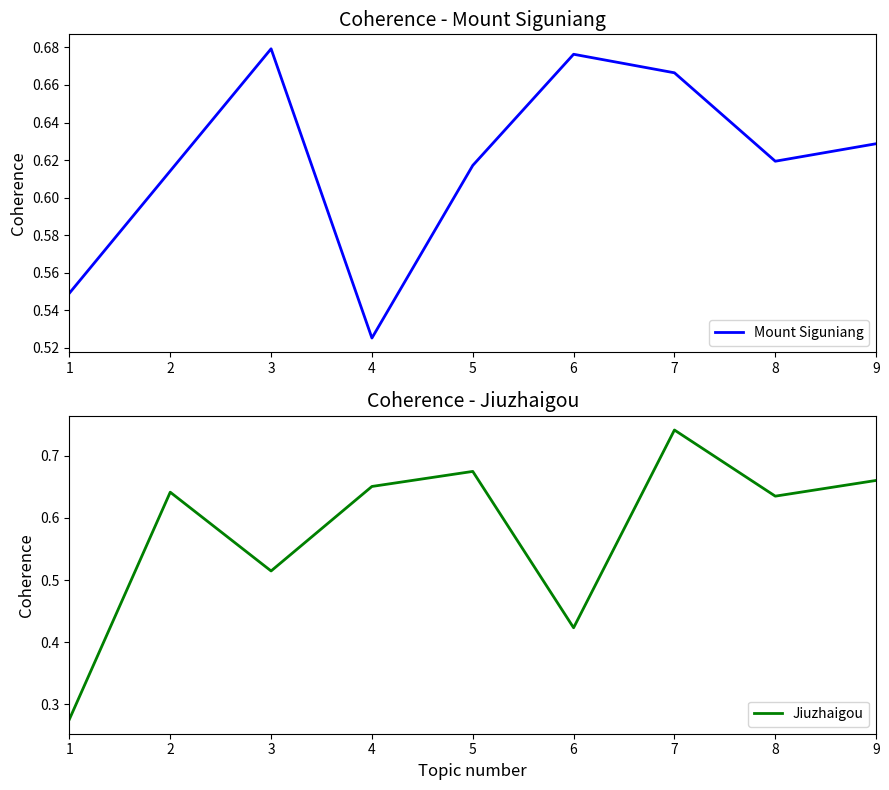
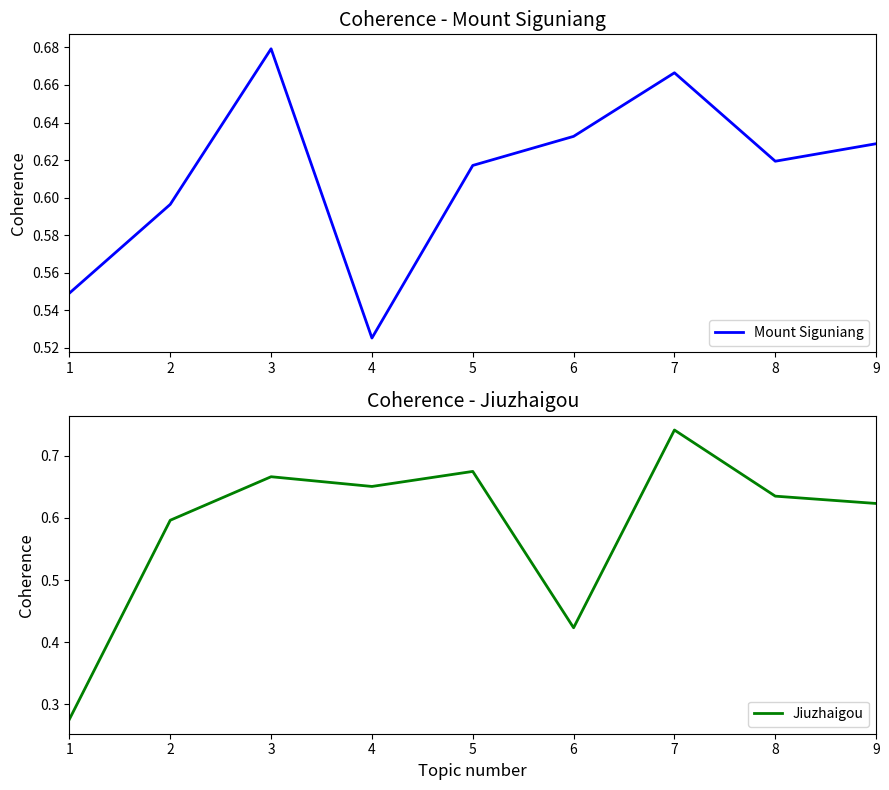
  {
    "Coherence - Mount Siguniang": {
      "1": 0.549,
-     "2": 0.614,
+     "2": 0.596,
      "3": 0.679,
      "4": 0.525,
      "5": 0.617,
-     "6": 0.676,
+     "6": 0.633,
      "7": 0.666,
      "8": 0.619,
      "9": 0.629
    },
    "Coherence - Jiuzhaigou": {
      "1": 0.28,
-     "2": 0.64,
-     "3": 0.51,
+     "2": 0.60,
+     "3": 0.67,
      "4": 0.65,
      "5": 0.68,
      "6": 0.42,
      "7": 0.74,
      "8": 0.64,
-     "9": 0.66
+     "9": 0.62
    }
  }
